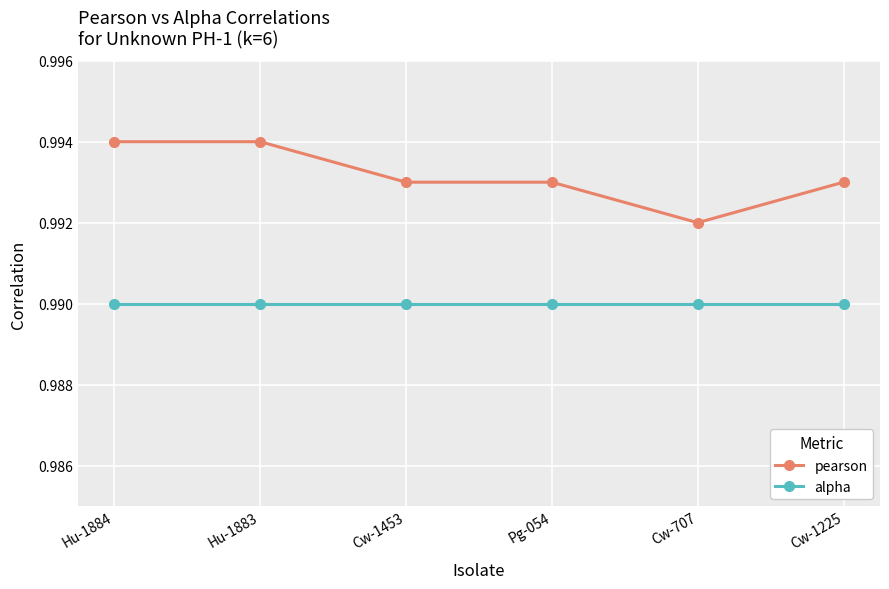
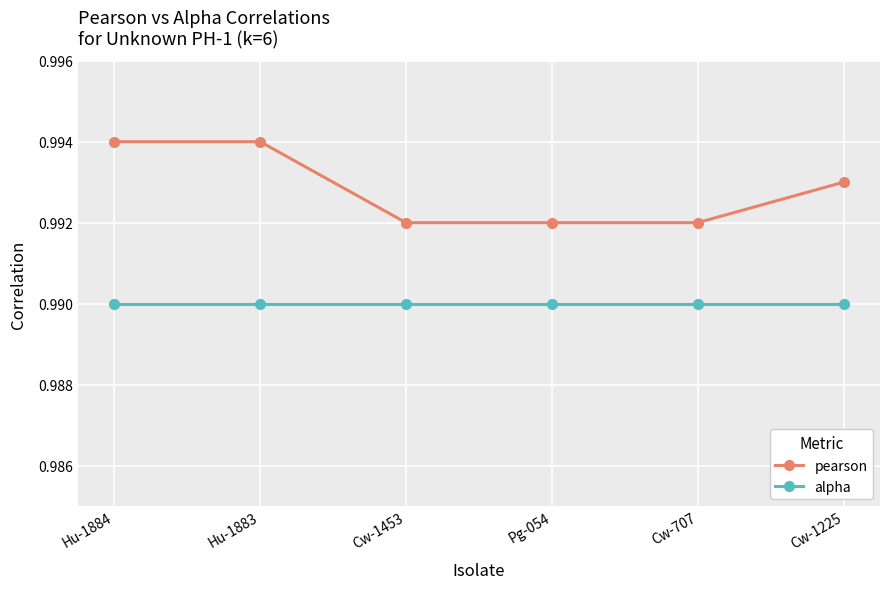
  {
    "pearson": {
      "Hu-1884": 0.994,
      "Hu-1883": 0.994,
-     "Cw-1453": 0.993,
-     "Pg-054": 0.993,
+     "Cw-1453": 0.992,
+     "Pg-054": 0.992,
      "Cw-707": 0.992,
      "Cw-1225": 0.993
    },
    "alpha": {
      "Hu-1884": 0.990,
      "Hu-1883": 0.990,
      "Cw-1453": 0.990,
      "Pg-054": 0.990,
      "Cw-707": 0.990,
      "Cw-1225": 0.990
    }
  }
